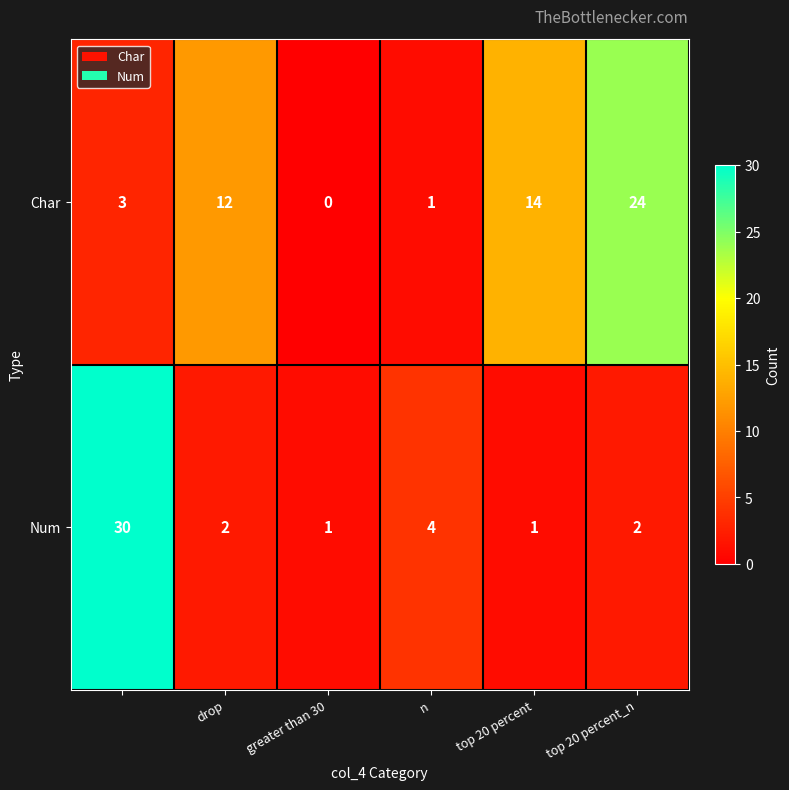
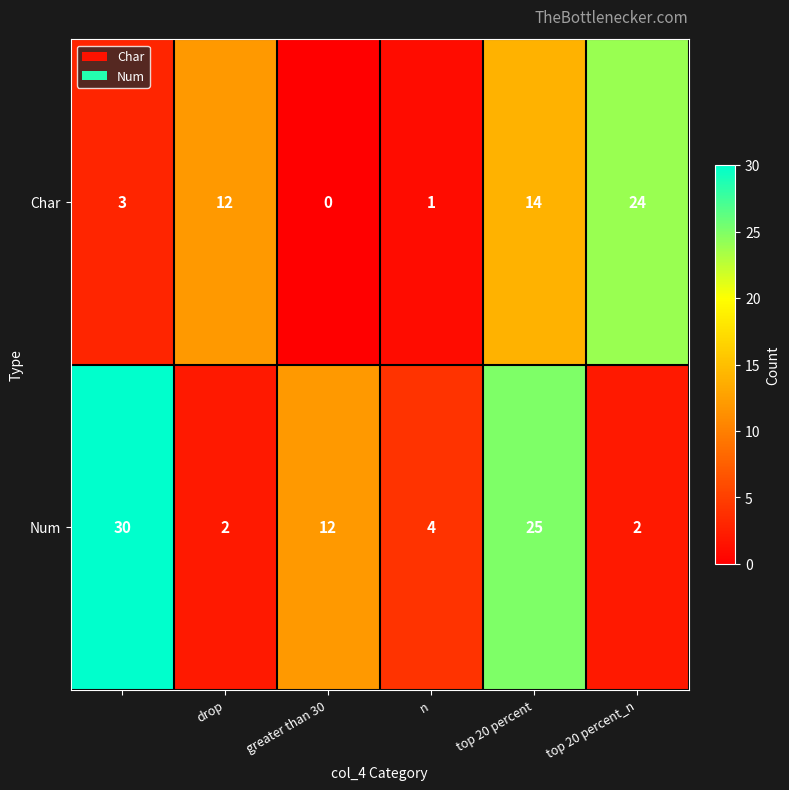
  {
    "Char": {
      "drop": 12,
      "greater than 30": 0,
      "n": 1,
      "top 20 percent": 14,
      "top 20 percent_n": 24
    },
    "Num": {
      "drop": 2,
-     "greater than 30": 1,
+     "greater than 30": 12,
      "n": 4,
-     "top 20 percent": 1,
+     "top 20 percent": 25,
      "top 20 percent_n": 2
    }
  }
